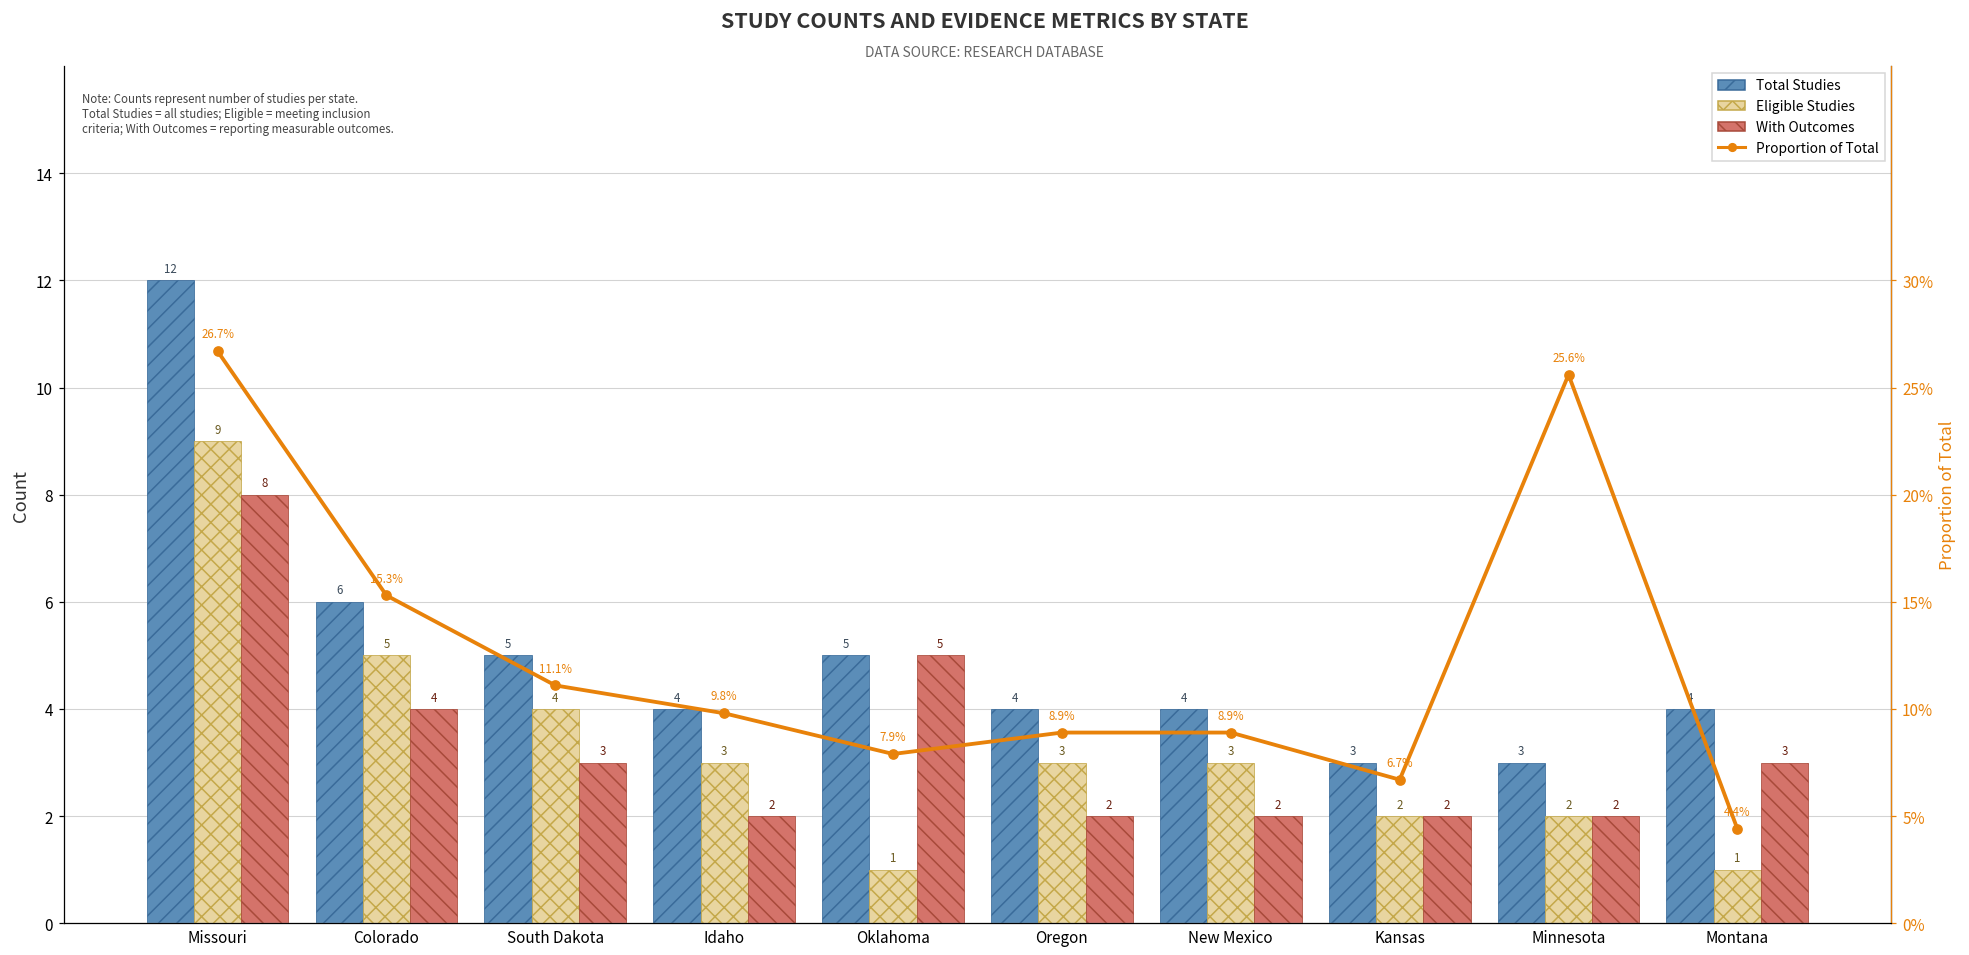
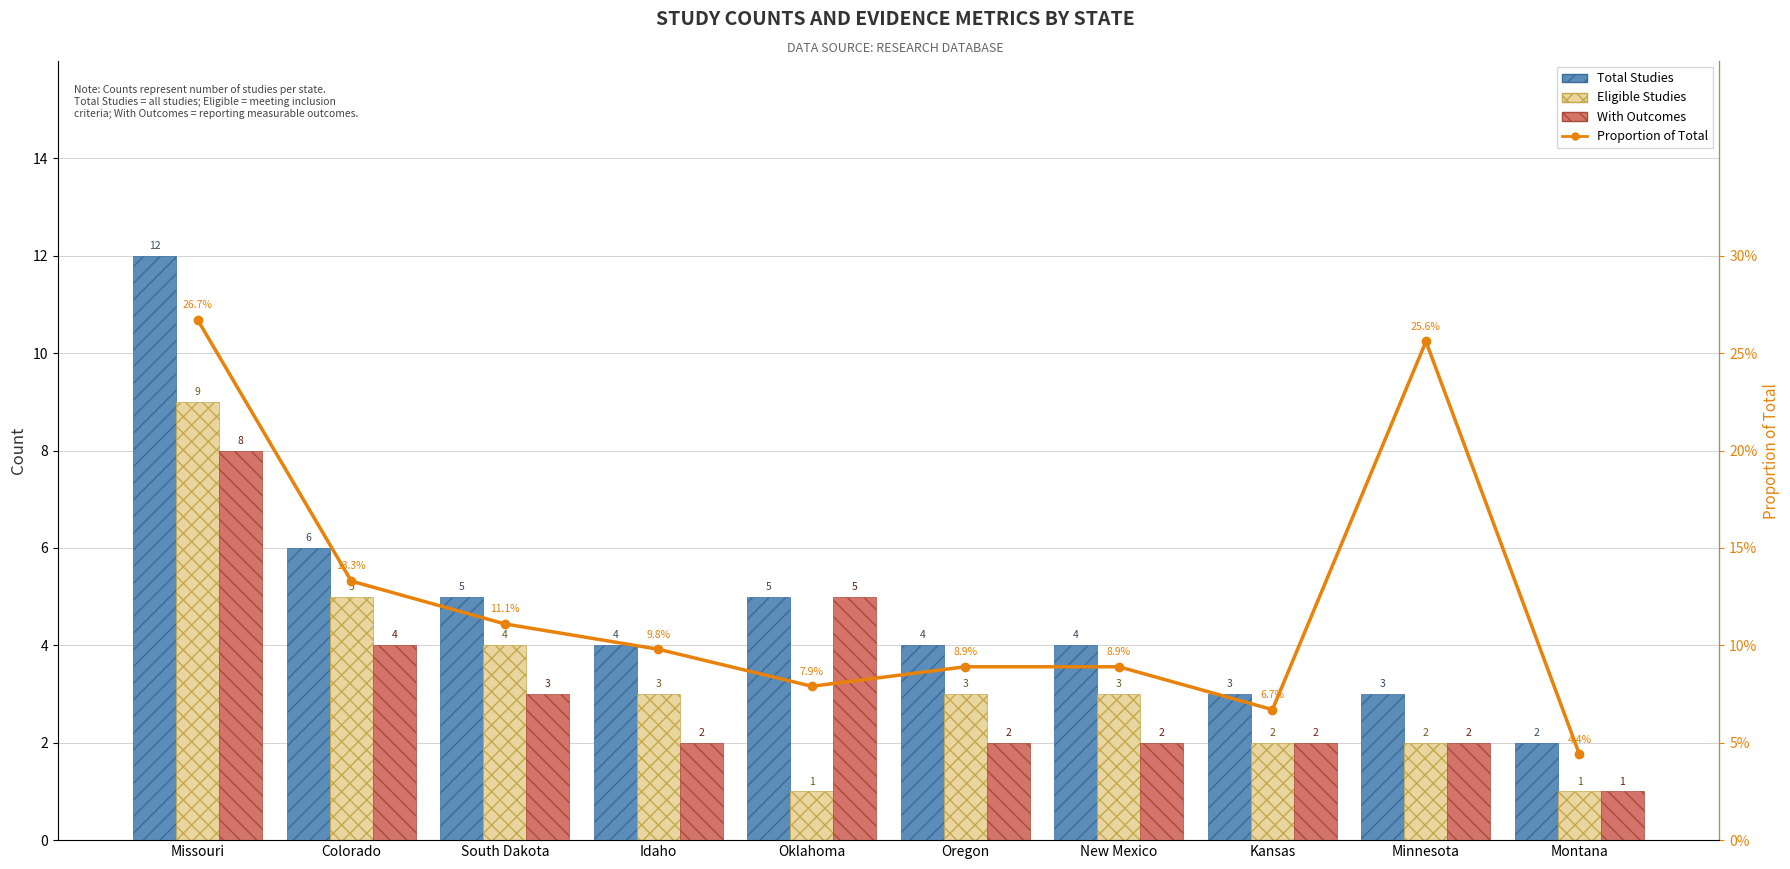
  {
    "Total Studies": {
      "Missouri": "12",
      "Colorado": "6",
      "South Dakota": "5",
      "Idaho": "4",
      "Oklahoma": "5",
      "Oregon": "4",
      "New Mexico": "4",
      "Kansas": "3",
      "Minnesota": "3",
-     "Montana": "4"
+     "Montana": "2"
    },
    "Eligible Studies": {
      "Missouri": "9",
      "South Dakota": "4",
      "Idaho": "3",
      "Oklahoma": "1",
      "Oregon": "3",
      "New Mexico": "3",
      "Kansas": "2",
      "Minnesota": "2",
      "Montana": "1"
    },
    "With Outcomes": {
      "Missouri": "8",
      "Colorado": "4",
      "South Dakota": "3",
      "Idaho": "2",
      "Oklahoma": "5",
      "Oregon": "2",
      "New Mexico": "2",
      "Kansas": "2",
      "Minnesota": "2",
-     "Montana": "3"
+     "Montana": "1"
    },
    "Proportion of Total": {
      "Missouri": "26.7%",
-     "Colorado": "15.3%",
+     "Colorado": "13.3%",
      "South Dakota": "11.1%",
      "Idaho": "9.8%",
      "Oklahoma": "7.9%",
      "Oregon": "8.9%",
      "New Mexico": "8.9%",
      "Kansas": "6.7%",
      "Minnesota": "25.6%",
      "Montana": "4.4%"
    }
  }
